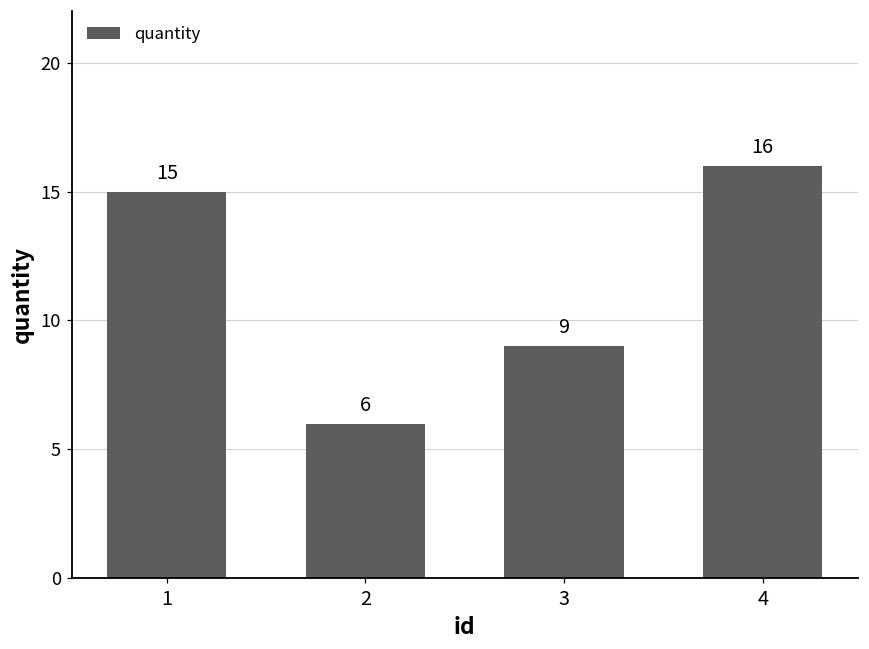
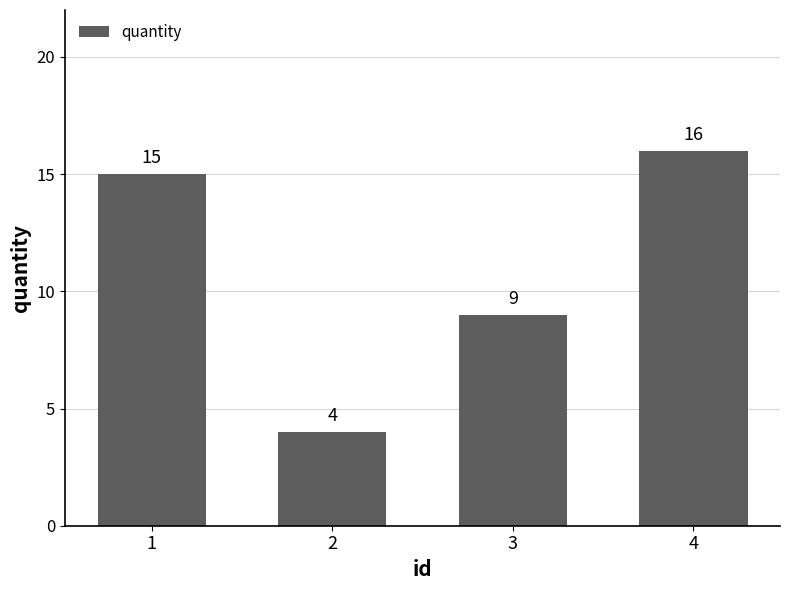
  {
    "1": 15,
-   "2": 6,
+   "2": 4,
    "3": 9,
    "4": 16
  }
